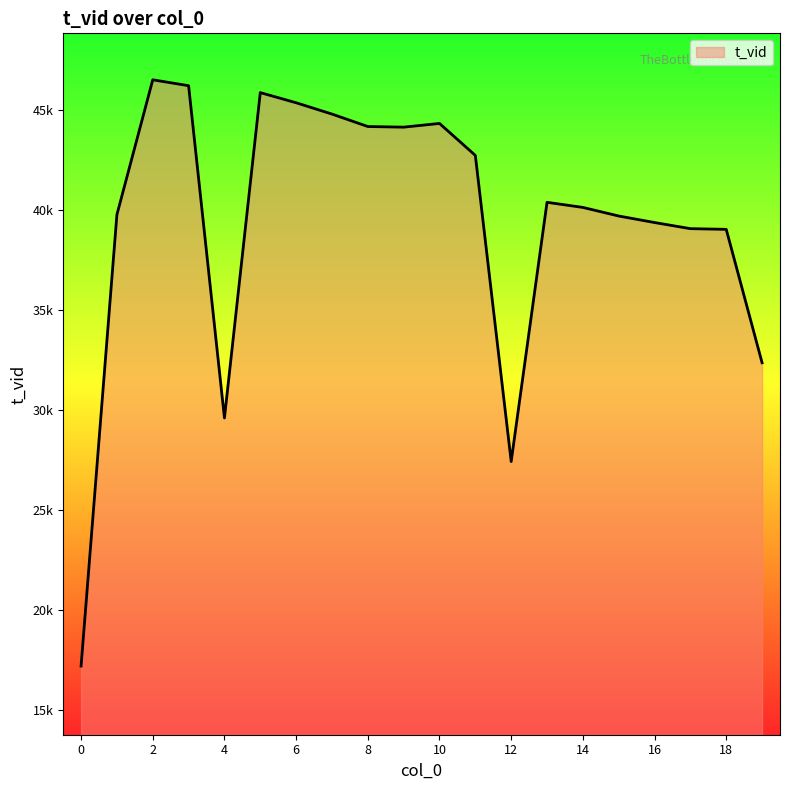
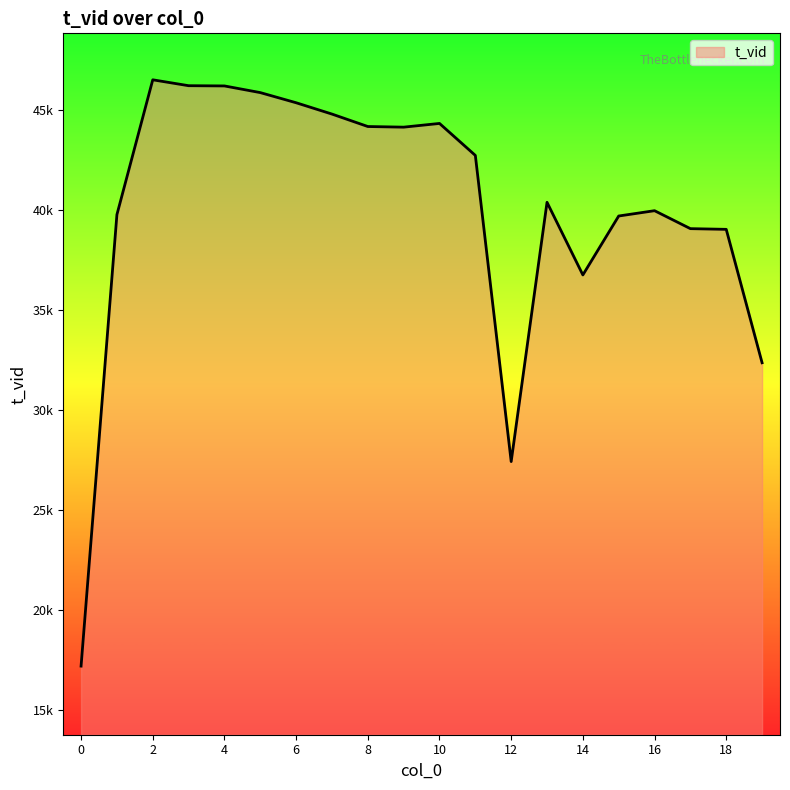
  {
    "0": 17200,
    "2": 46500,
-   "4": 29600,
+   "4": 46200,
    "6": 45400,
    "8": 44200,
    "10": 44400,
    "12": 27400,
-   "14": 40100,
-   "16": 39400,
+   "14": 36800,
+   "16": 40000,
    "18": 39000
  }
